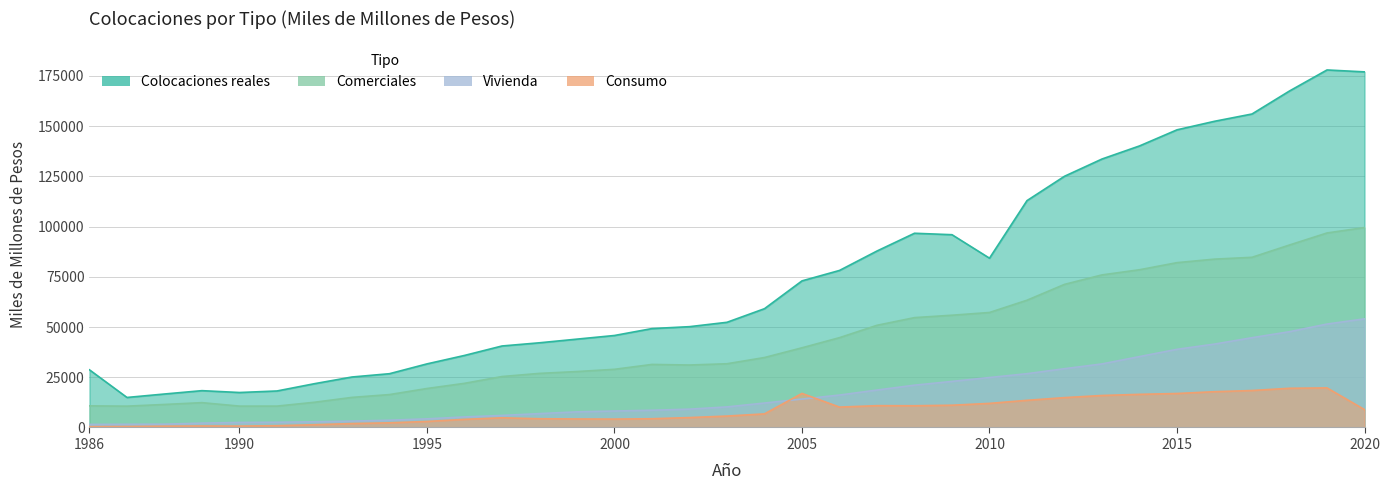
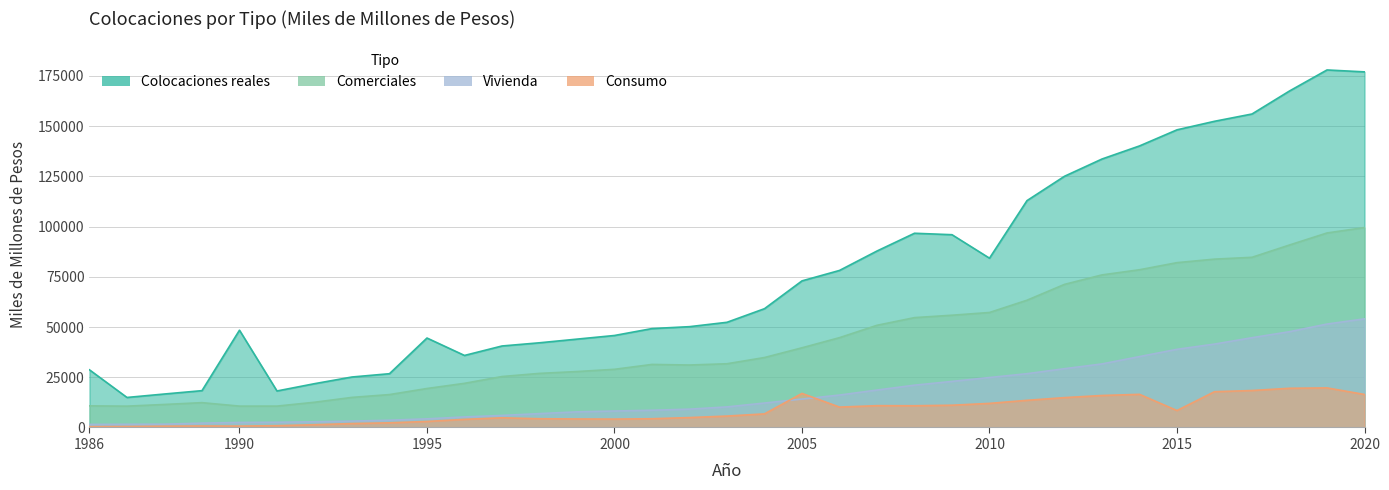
  {
    "Colocaciones reales": {
      "1986": 29000,
-     "1990": 17000,
-     "1995": 32000,
+     "1990": 48000,
+     "1995": 45000,
      "2000": 46000,
      "2005": 73000,
      "2010": 84000,
      "2015": 148000,
      "2020": 177000
    },
    "Consumo": {
      "1990": 1000,
      "1995": 3000,
      "2000": 4000,
      "2005": 17000,
      "2010": 12000,
-     "2015": 17000,
-     "2020": 9000
+     "2015": 8000,
+     "2020": 16000
    }
  }
